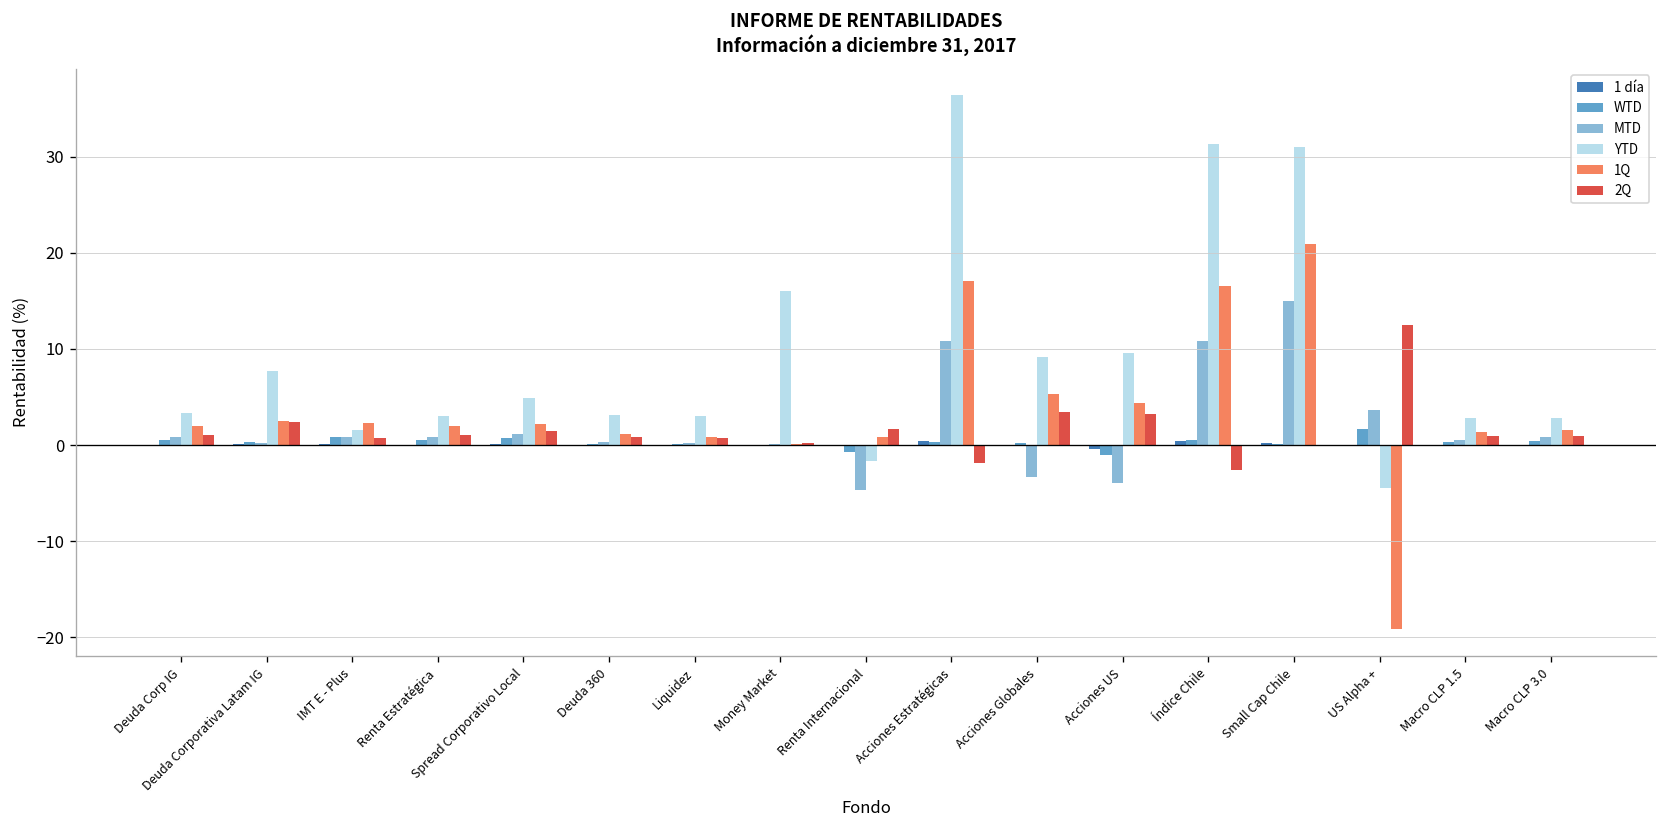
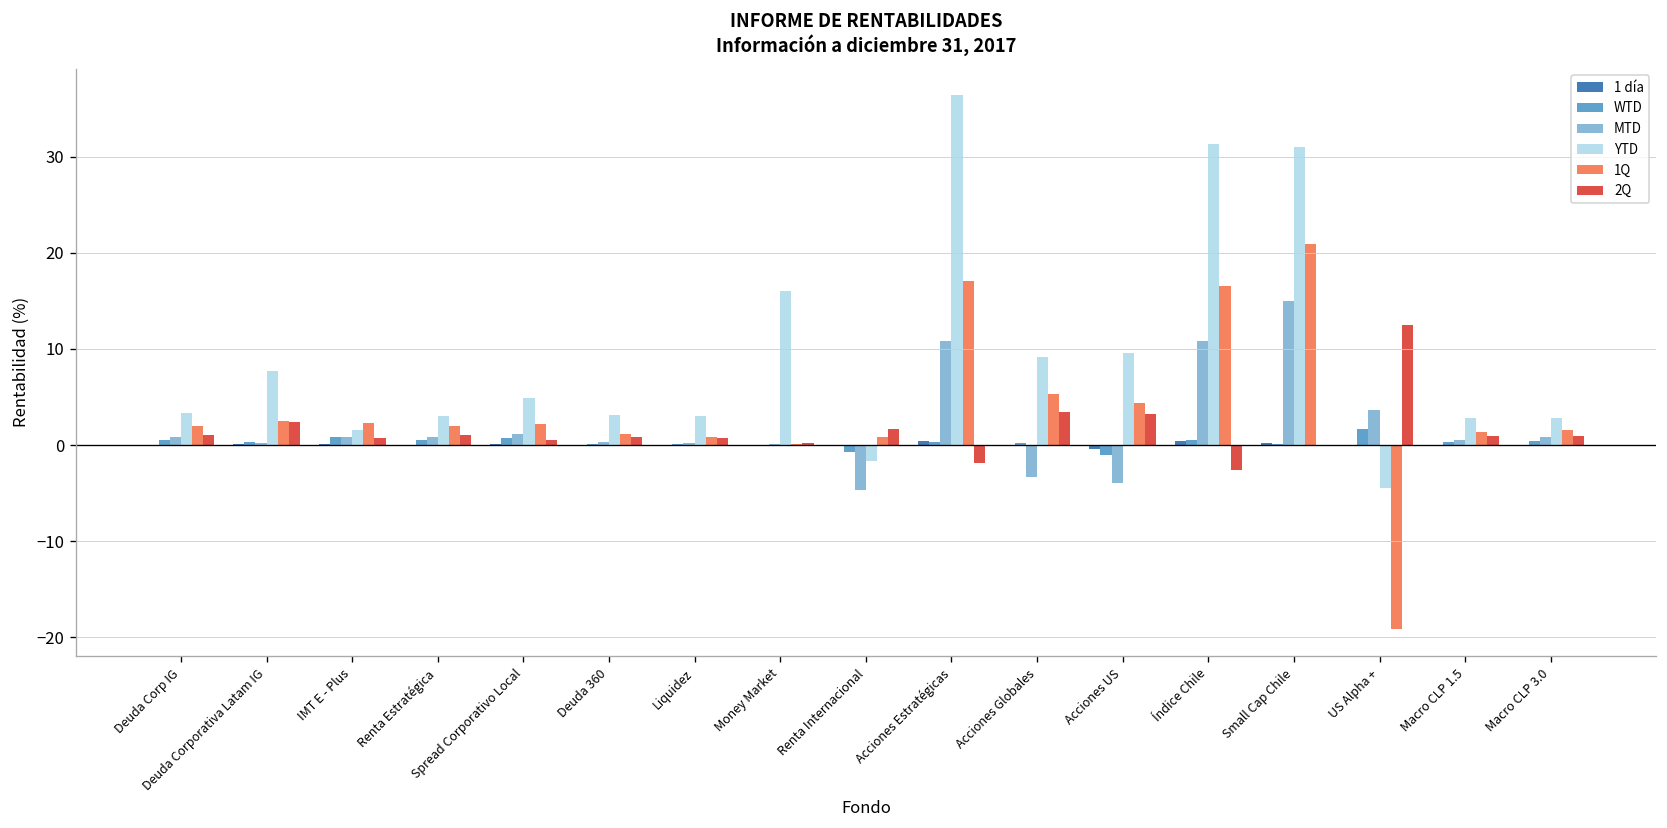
  {
    "1 día": {
      "Acciones Estratégicas": 0,
      "Acciones US": 0,
      "Índice Chile": 0,
      "US Alpha +": 0
    },
    "YTD": {
      "Deuda Corp IG": 3,
      "Deuda Corporativa Latam IG": 8,
      "IMT E - Plus": 2,
      "Renta Estratégica": 3,
      "Spread Corporativo Local": 5,
      "Deuda 360": 3,
      "Liquidez": 3,
      "Money Market": 16,
      "Renta Internacional": -2,
      "Acciones Estratégicas": 36,
      "Acciones Globales": 9,
      "Acciones US": 10,
      "Índice Chile": 31,
      "Small Cap Chile": 31,
      "US Alpha +": -5,
      "Macro CLP 1.5": 3,
      "Macro CLP 3.0": 3
    },
    "1Q": {
      "Deuda Corp IG": 2,
      "Deuda Corporativa Latam IG": 3,
      "IMT E - Plus": 2,
      "Renta Estratégica": 2,
      "Spread Corporativo Local": 2,
      "Deuda 360": 1,
      "Liquidez": 1,
      "Renta Internacional": 1,
      "Acciones Estratégicas": 17,
      "Acciones Globales": 5,
      "Acciones US": 4,
      "Índice Chile": 17,
      "Small Cap Chile": 21,
      "US Alpha +": -19,
      "Macro CLP 1.5": 1,
      "Macro CLP 3.0": 2
    },
    "2Q": {
      "Deuda Corp IG": 1,
      "Deuda Corporativa Latam IG": 2,
      "IMT E - Plus": 1,
      "Renta Estratégica": 1,
-     "Spread Corporativo Local": 1.5,
+     "Spread Corporativo Local": 0.5,
      "Deuda 360": 1,
      "Liquidez": 1,
      "Renta Internacional": 2,
      "Acciones Estratégicas": -2,
      "Acciones Globales": 3,
      "Acciones US": 3,
      "Índice Chile": -3,
      "US Alpha +": 13,
      "Macro CLP 1.5": 1,
      "Macro CLP 3.0": 1
    }
  }
